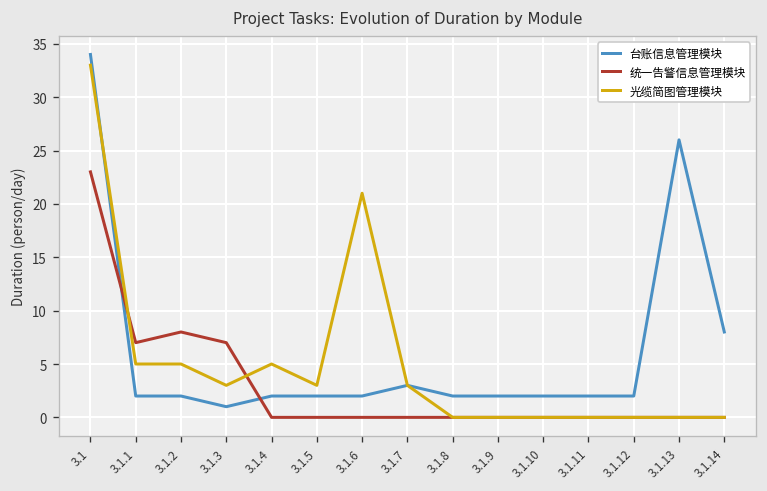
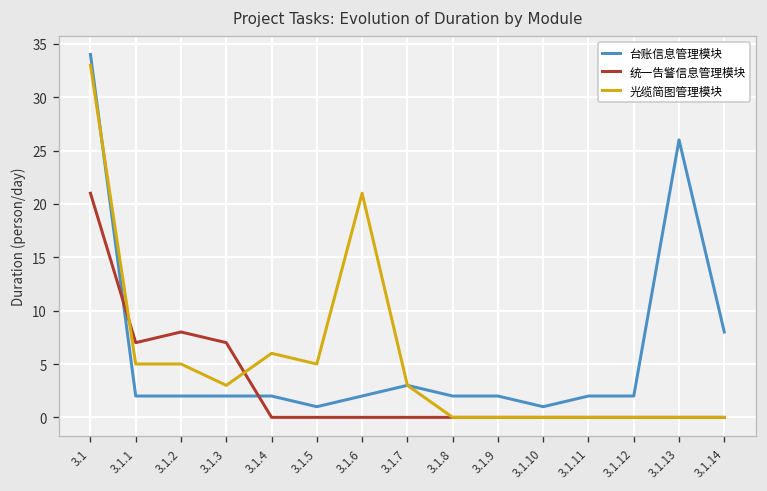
  {
    "台账信息管理模块": {
      "3.1": 34,
      "3.1.1": 2,
      "3.1.2": 2,
-     "3.1.3": 1,
+     "3.1.3": 2,
      "3.1.4": 2,
-     "3.1.5": 2,
+     "3.1.5": 1,
      "3.1.6": 2,
      "3.1.8": 2,
      "3.1.9": 2,
-     "3.1.10": 2,
+     "3.1.10": 1,
      "3.1.11": 2,
      "3.1.12": 2,
      "3.1.13": 26,
      "3.1.14": 8
    },
    "统一告警信息管理模块": {
-     "3.1": 23,
+     "3.1": 21,
      "3.1.1": 7,
      "3.1.2": 8,
      "3.1.3": 7,
      "3.1.4": 0,
      "3.1.5": 0,
      "3.1.6": 0,
      "3.1.7": 0
    },
    "光缆简图管理模块": {
      "3.1": 33,
      "3.1.1": 5,
      "3.1.2": 5,
      "3.1.3": 3,
-     "3.1.4": 5,
-     "3.1.5": 3,
+     "3.1.4": 6,
+     "3.1.5": 5,
      "3.1.6": 21
    }
  }
